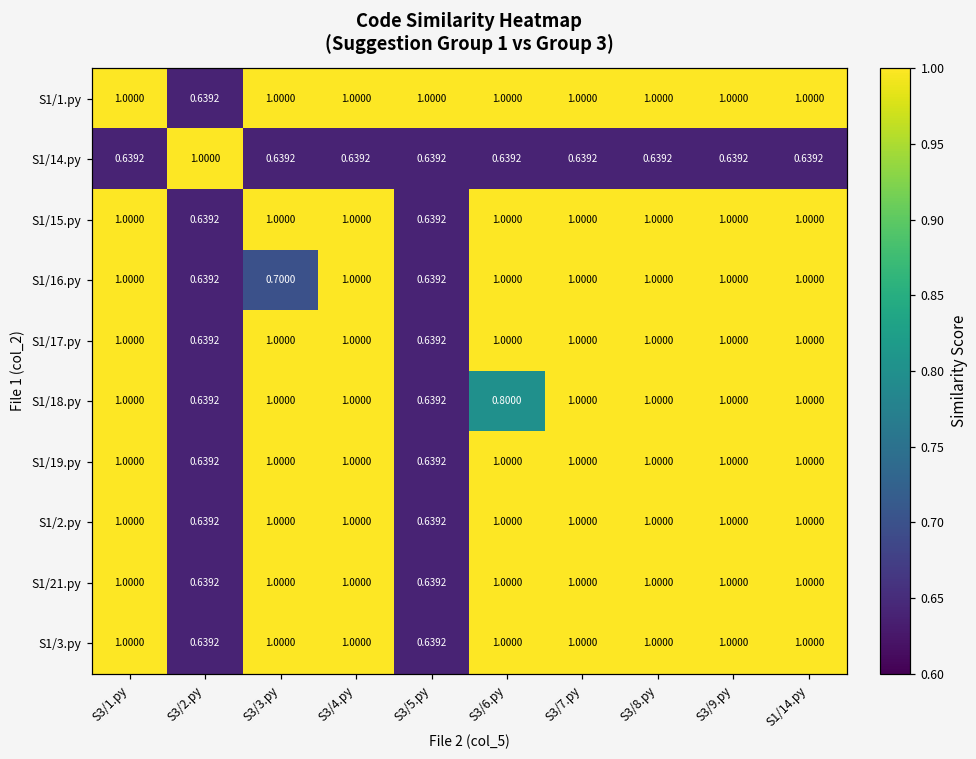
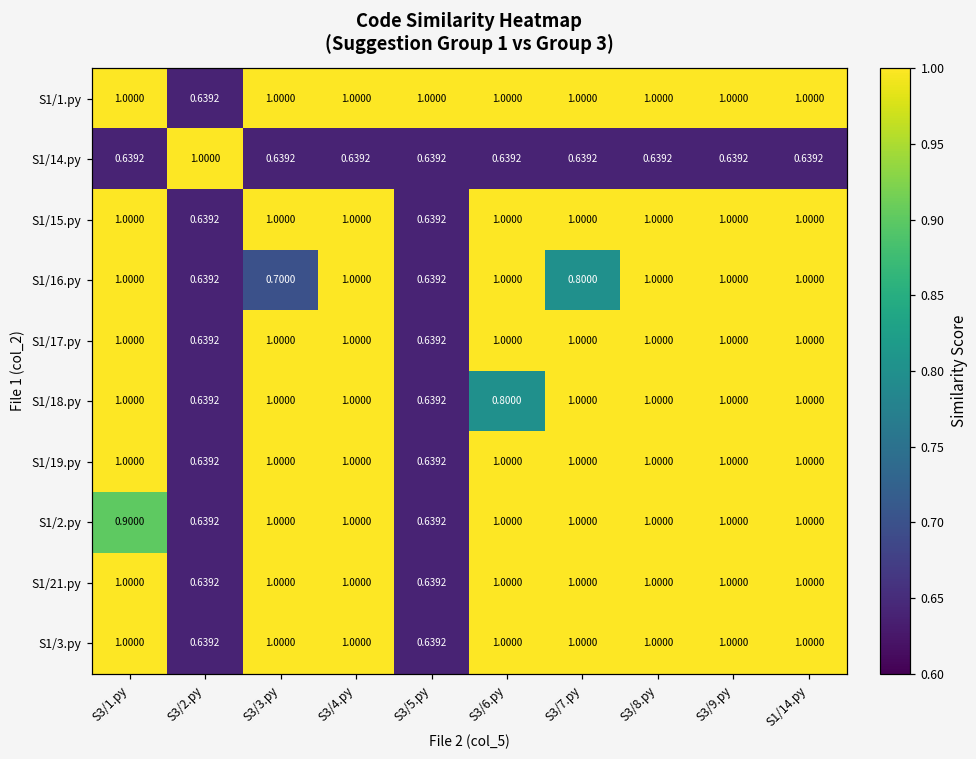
  {
    "S1/1.py": {
      "S3/1.py": 1.0000,
      "S3/2.py": 0.6392,
      "S3/3.py": 1.0000,
      "S3/4.py": 1.0000,
      "S3/5.py": 1.0000,
      "S3/6.py": 1.0000,
      "S3/7.py": 1.0000,
      "S3/8.py": 1.0000,
      "S3/9.py": 1.0000,
      "S1/14.py": 1.0000
    },
    "S1/14.py": {
      "S3/1.py": 0.6392,
      "S3/2.py": 1.0000,
      "S3/3.py": 0.6392,
      "S3/4.py": 0.6392,
      "S3/5.py": 0.6392,
      "S3/6.py": 0.6392,
      "S3/7.py": 0.6392,
      "S3/8.py": 0.6392,
      "S3/9.py": 0.6392,
      "S1/14.py": 0.6392
    },
    "S1/15.py": {
      "S3/1.py": 1.0000,
      "S3/2.py": 0.6392,
      "S3/3.py": 1.0000,
      "S3/4.py": 1.0000,
      "S3/5.py": 0.6392,
      "S3/6.py": 1.0000,
      "S3/7.py": 1.0000,
      "S3/8.py": 1.0000,
      "S3/9.py": 1.0000,
      "S1/14.py": 1.0000
    },
    "S1/16.py": {
      "S3/1.py": 1.0000,
      "S3/2.py": 0.6392,
      "S3/3.py": 0.7000,
      "S3/4.py": 1.0000,
      "S3/5.py": 0.6392,
      "S3/6.py": 1.0000,
-     "S3/7.py": 1.0000,
+     "S3/7.py": 0.8000,
      "S3/8.py": 1.0000,
      "S3/9.py": 1.0000,
      "S1/14.py": 1.0000
    },
    "S1/17.py": {
      "S3/1.py": 1.0000,
      "S3/2.py": 0.6392,
      "S3/3.py": 1.0000,
      "S3/4.py": 1.0000,
      "S3/5.py": 0.6392,
      "S3/6.py": 1.0000,
      "S3/7.py": 1.0000,
      "S3/8.py": 1.0000,
      "S3/9.py": 1.0000,
      "S1/14.py": 1.0000
    },
    "S1/18.py": {
      "S3/1.py": 1.0000,
      "S3/2.py": 0.6392,
      "S3/3.py": 1.0000,
      "S3/4.py": 1.0000,
      "S3/5.py": 0.6392,
      "S3/6.py": 0.8000,
      "S3/7.py": 1.0000,
      "S3/8.py": 1.0000,
      "S3/9.py": 1.0000,
      "S1/14.py": 1.0000
    },
    "S1/19.py": {
      "S3/1.py": 1.0000,
      "S3/2.py": 0.6392,
      "S3/3.py": 1.0000,
      "S3/4.py": 1.0000,
      "S3/5.py": 0.6392,
      "S3/6.py": 1.0000,
      "S3/7.py": 1.0000,
      "S3/8.py": 1.0000,
      "S3/9.py": 1.0000,
      "S1/14.py": 1.0000
    },
    "S1/2.py": {
-     "S3/1.py": 1.0000,
+     "S3/1.py": 0.9000,
      "S3/2.py": 0.6392,
      "S3/3.py": 1.0000,
      "S3/4.py": 1.0000,
      "S3/5.py": 0.6392,
      "S3/6.py": 1.0000,
      "S3/7.py": 1.0000,
      "S3/8.py": 1.0000,
      "S3/9.py": 1.0000,
      "S1/14.py": 1.0000
    },
    "S1/21.py": {
      "S3/1.py": 1.0000,
      "S3/2.py": 0.6392,
      "S3/3.py": 1.0000,
      "S3/4.py": 1.0000,
      "S3/5.py": 0.6392,
      "S3/6.py": 1.0000,
      "S3/7.py": 1.0000,
      "S3/8.py": 1.0000,
      "S3/9.py": 1.0000,
      "S1/14.py": 1.0000
    },
    "S1/3.py": {
      "S3/1.py": 1.0000,
      "S3/2.py": 0.6392,
      "S3/3.py": 1.0000,
      "S3/4.py": 1.0000,
      "S3/5.py": 0.6392,
      "S3/6.py": 1.0000,
      "S3/7.py": 1.0000,
      "S3/8.py": 1.0000,
      "S3/9.py": 1.0000,
      "S1/14.py": 1.0000
    }
  }
